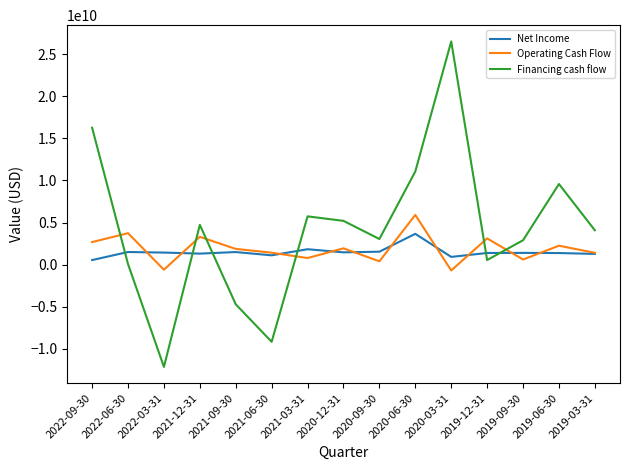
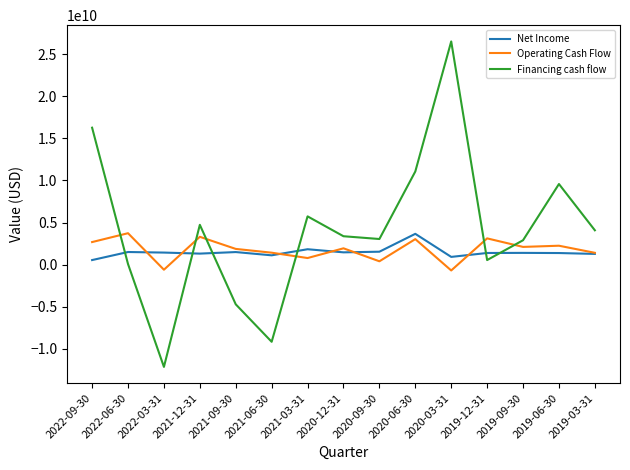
  {
    "Net Income": {
      "2022-09-30": 1000000000,
      "2022-06-30": 1000000000,
      "2022-03-31": 1000000000,
      "2021-12-31": 1000000000,
      "2021-09-30": 1000000000,
      "2021-06-30": 1000000000,
      "2021-03-31": 2000000000,
      "2020-12-31": 1000000000,
      "2020-09-30": 2000000000,
      "2020-06-30": 4000000000,
      "2020-03-31": 1000000000,
      "2019-12-31": 1000000000,
      "2019-09-30": 1000000000,
      "2019-06-30": 1000000000
    },
    "Operating Cash Flow": {
      "2022-09-30": 3000000000,
      "2022-06-30": 4000000000,
      "2022-03-31": -1000000000,
      "2021-12-31": 3000000000,
      "2021-09-30": 2000000000,
      "2021-06-30": 1000000000,
      "2021-03-31": 1000000000,
      "2020-12-31": 2000000000,
      "2020-09-30": 0,
-     "2020-06-30": 6000000000,
+     "2020-06-30": 3000000000,
      "2020-03-31": -1000000000,
      "2019-12-31": 3000000000,
-     "2019-09-30": 1000000000,
+     "2019-09-30": 2000000000,
      "2019-06-30": 2000000000
    },
    "Financing cash flow": {
      "2022-09-30": 16000000000,
      "2022-06-30": 0,
      "2022-03-31": -12000000000,
      "2021-12-31": 5000000000,
      "2021-09-30": -5000000000,
      "2021-06-30": -9000000000,
      "2021-03-31": 6000000000,
-     "2020-12-31": 5000000000,
+     "2020-12-31": 3000000000,
      "2020-09-30": 3000000000,
      "2020-06-30": 11000000000,
      "2020-03-31": 27000000000,
      "2019-12-31": 1000000000,
      "2019-09-30": 3000000000,
      "2019-06-30": 10000000000,
      "2019-03-31": 4000000000
    }
  }
